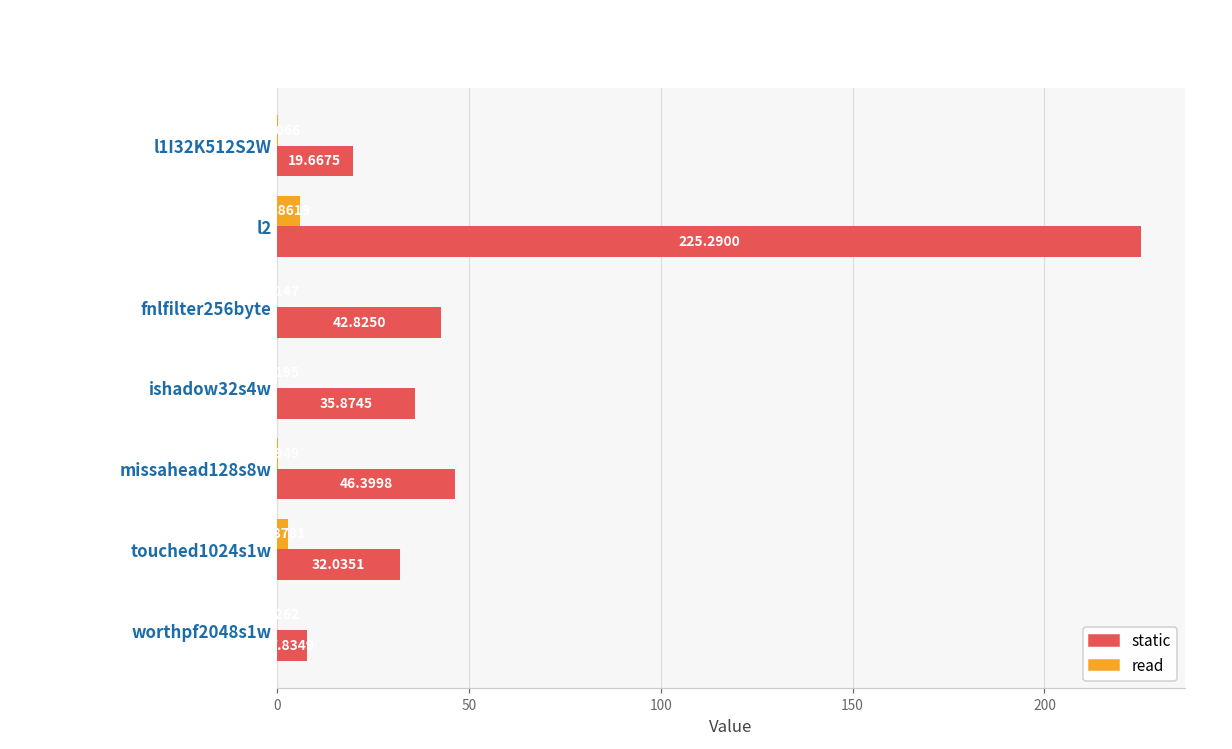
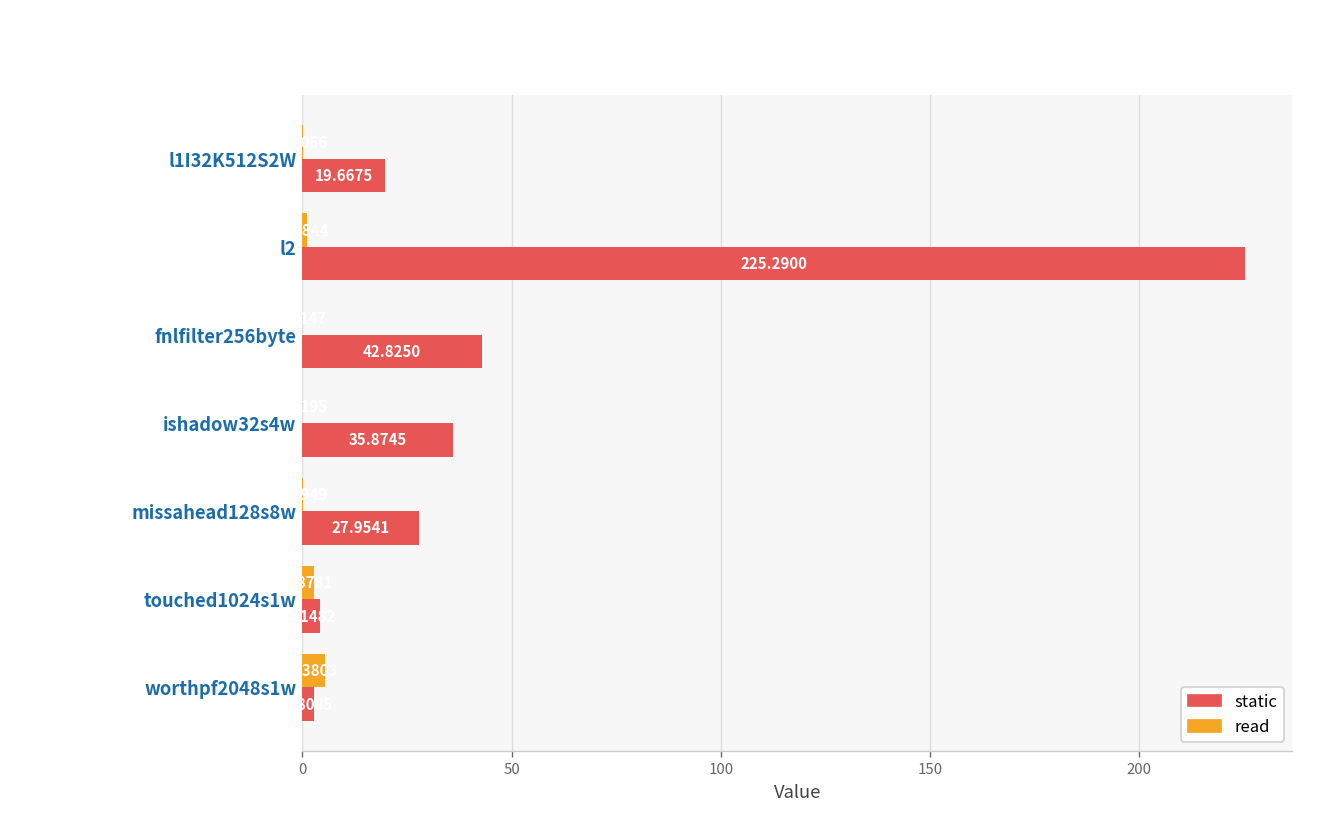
  {
    "static": {
      "l1I32K512S2W": 19.6675,
      "l2": 225.2900,
      "fnlfilter256byte": 42.8250,
      "ishadow32s4w": 35.8745,
-     "missahead128s8w": 46.3998,
-     "touched1024s1w": 32,
-     "worthpf2048s1w": 8
+     "missahead128s8w": 27.9541,
+     "touched1024s1w": 4,
+     "worthpf2048s1w": 3
    },
    "read": {
-     "l2": 6,
+     "l2": 1,
      "touched1024s1w": 3,
-     "worthpf2048s1w": 0
+     "worthpf2048s1w": 5
    }
  }
